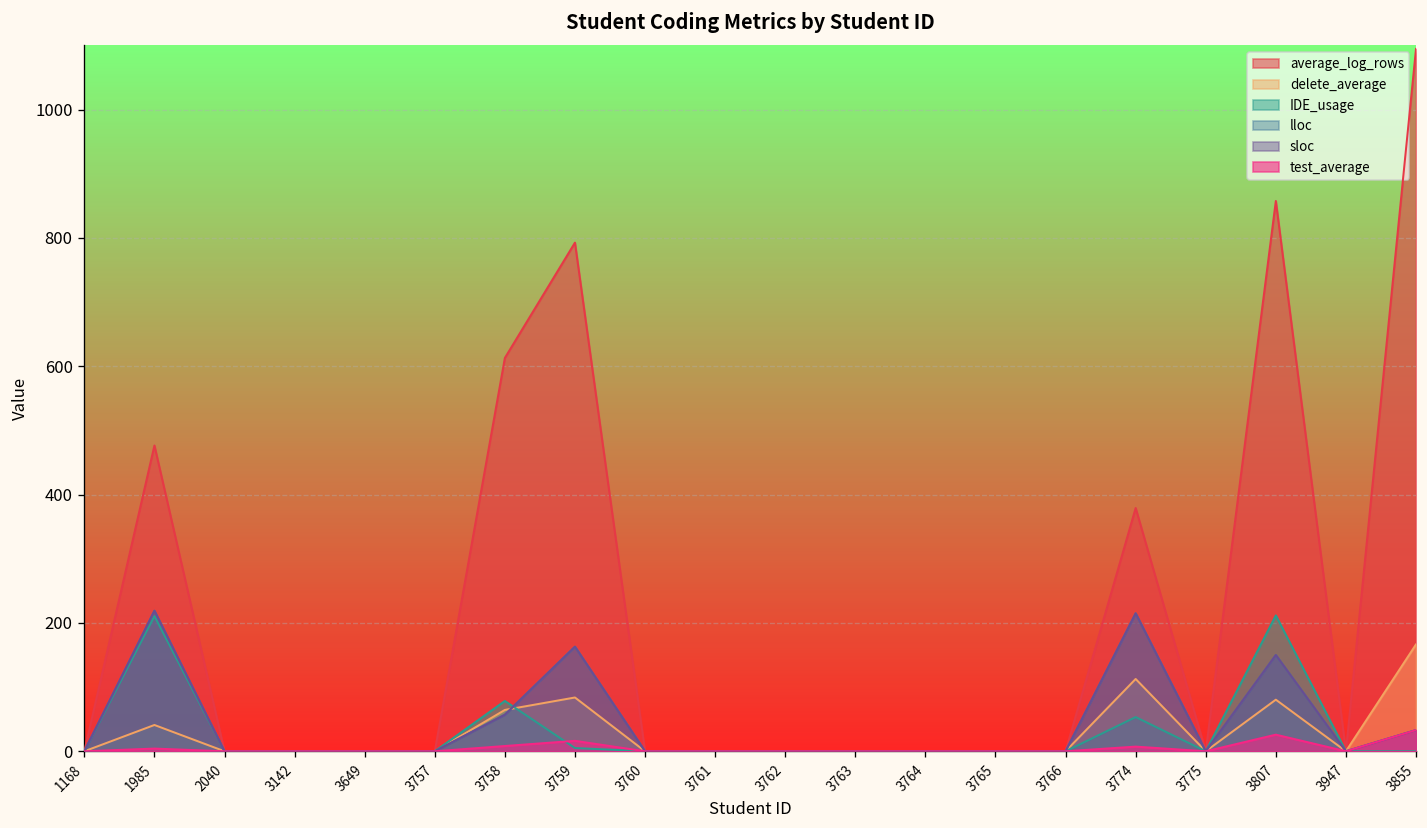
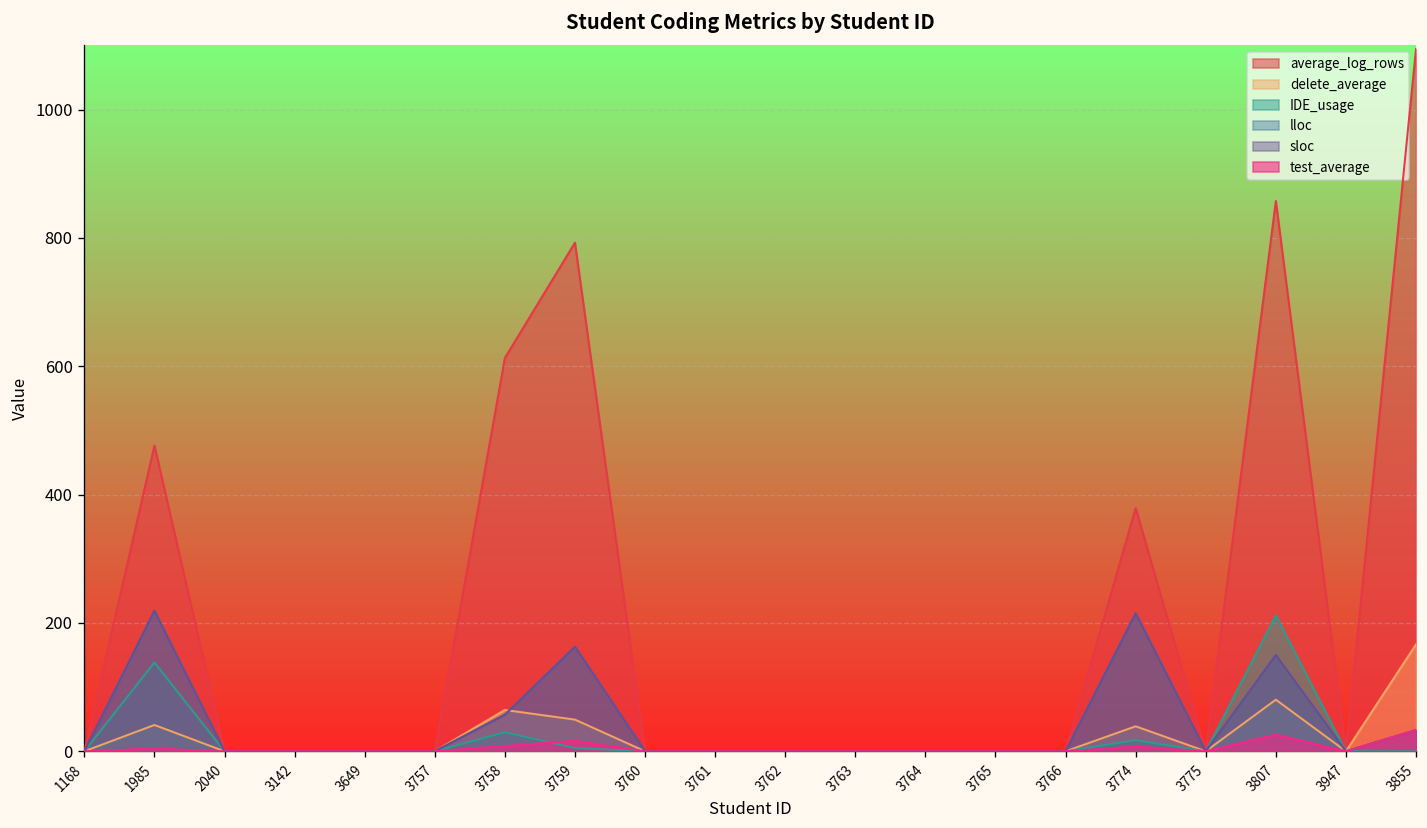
  {
    "delete_average": {
      "1985": 40,
      "3758": 60,
-     "3759": 80,
-     "3774": 110,
+     "3759": 50,
+     "3774": 40,
      "3807": 80,
      "3855": 170
    },
    "IDE_usage": {
-     "1985": 210,
-     "3758": 80,
+     "1985": 140,
+     "3758": 30,
      "3759": 10,
-     "3774": 50,
+     "3774": 20,
      "3807": 210,
      "3855": 0
    },
    "sloc": {
      "1985": 220,
      "3758": 60,
      "3759": 160,
      "3774": 220,
      "3807": 150
    }
  }
